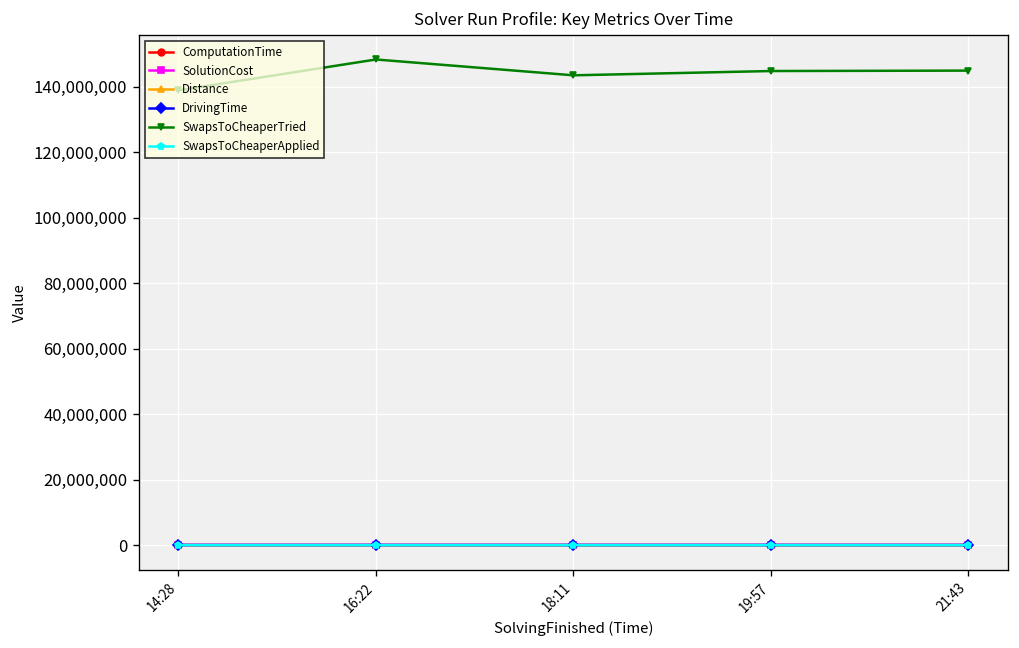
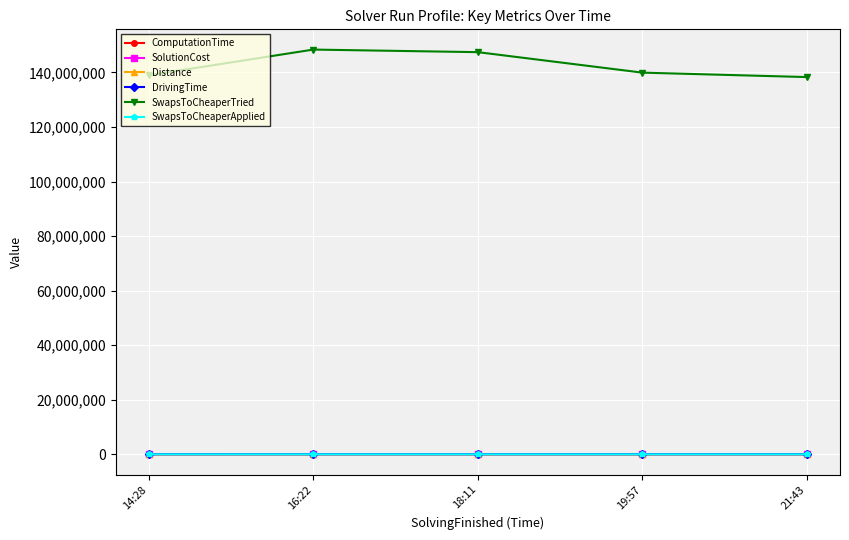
  {
    "SwapsToCheaperApplied": {
      "14:28": "0",
      "16:22": "0",
      "18:11": "0",
      "19:57": "0",
      "21:43": "0"
    },
    "SwapsToCheaperTried": {
      "16:22": "148,000,000",
-     "18:11": "144,000,000",
-     "19:57": "145,000,000",
-     "21:43": "145,000,000"
+     "18:11": "147,000,000",
+     "19:57": "140,000,000",
+     "21:43": "138,000,000"
    }
  }
